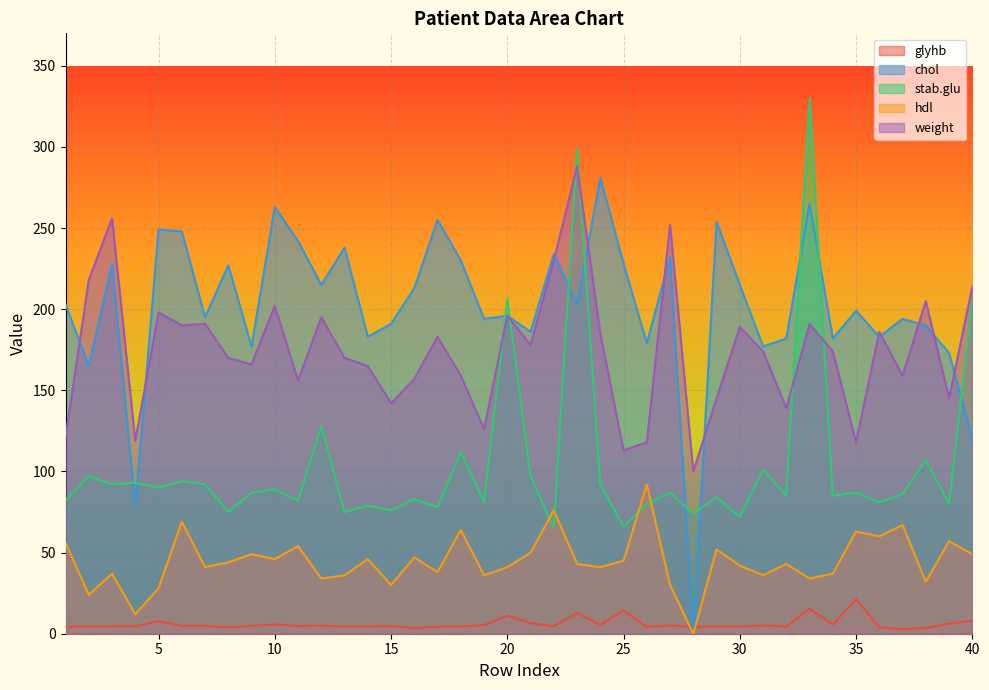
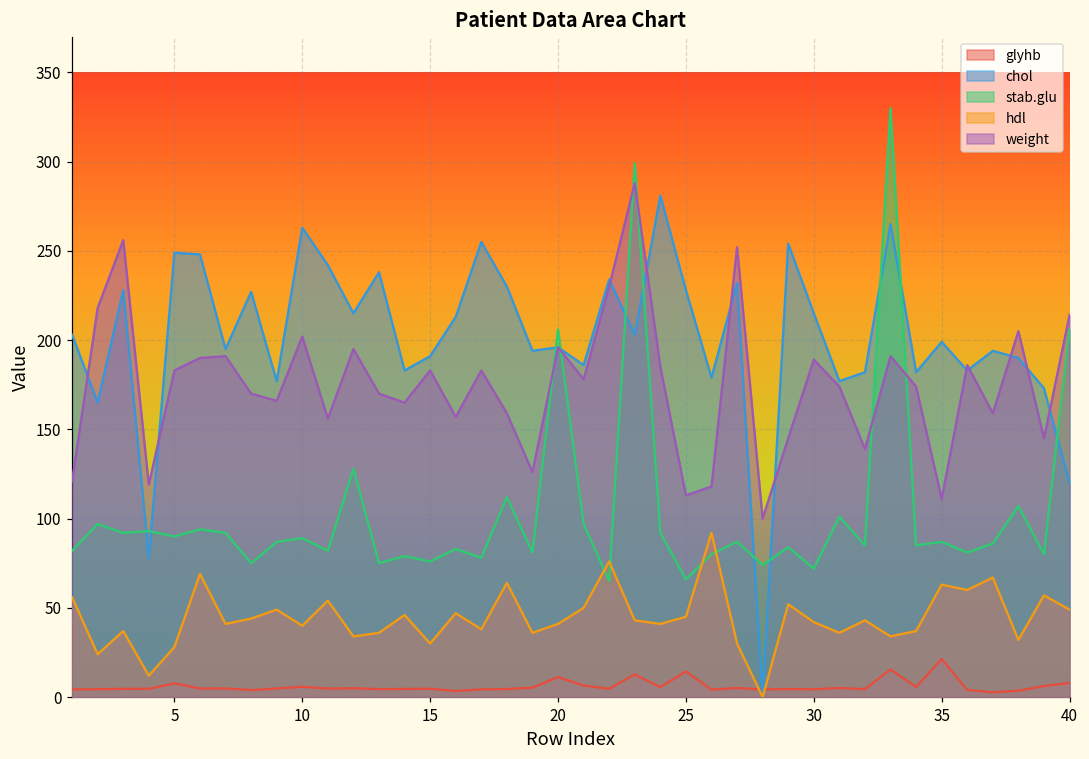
  {
    "glyhb": {
      "5": 8,
      "10": 6,
      "15": 5,
      "20": 11,
      "25": 14,
      "30": 4,
      "35": 21,
      "40": 8
    },
    "chol": {
      "5": 249,
      "10": 263,
      "15": 191,
      "25": 228,
      "30": 215,
      "35": 199,
      "40": 120
    },
    "stab.glu": {
      "5": 90,
      "10": 89,
      "15": 76,
      "20": 206,
      "25": 66,
      "30": 72,
      "35": 87,
      "40": 206
    },
    "hdl": {
      "5": 28,
-     "10": 46,
+     "10": 40,
      "15": 30,
      "20": 41,
      "25": 45,
      "30": 42,
      "35": 63,
      "40": 49
    },
    "weight": {
-     "5": 198,
+     "5": 183,
      "10": 202,
-     "15": 142,
+     "15": 183,
      "25": 113,
      "30": 189,
-     "35": 118,
+     "35": 111,
      "40": 214
    }
  }
